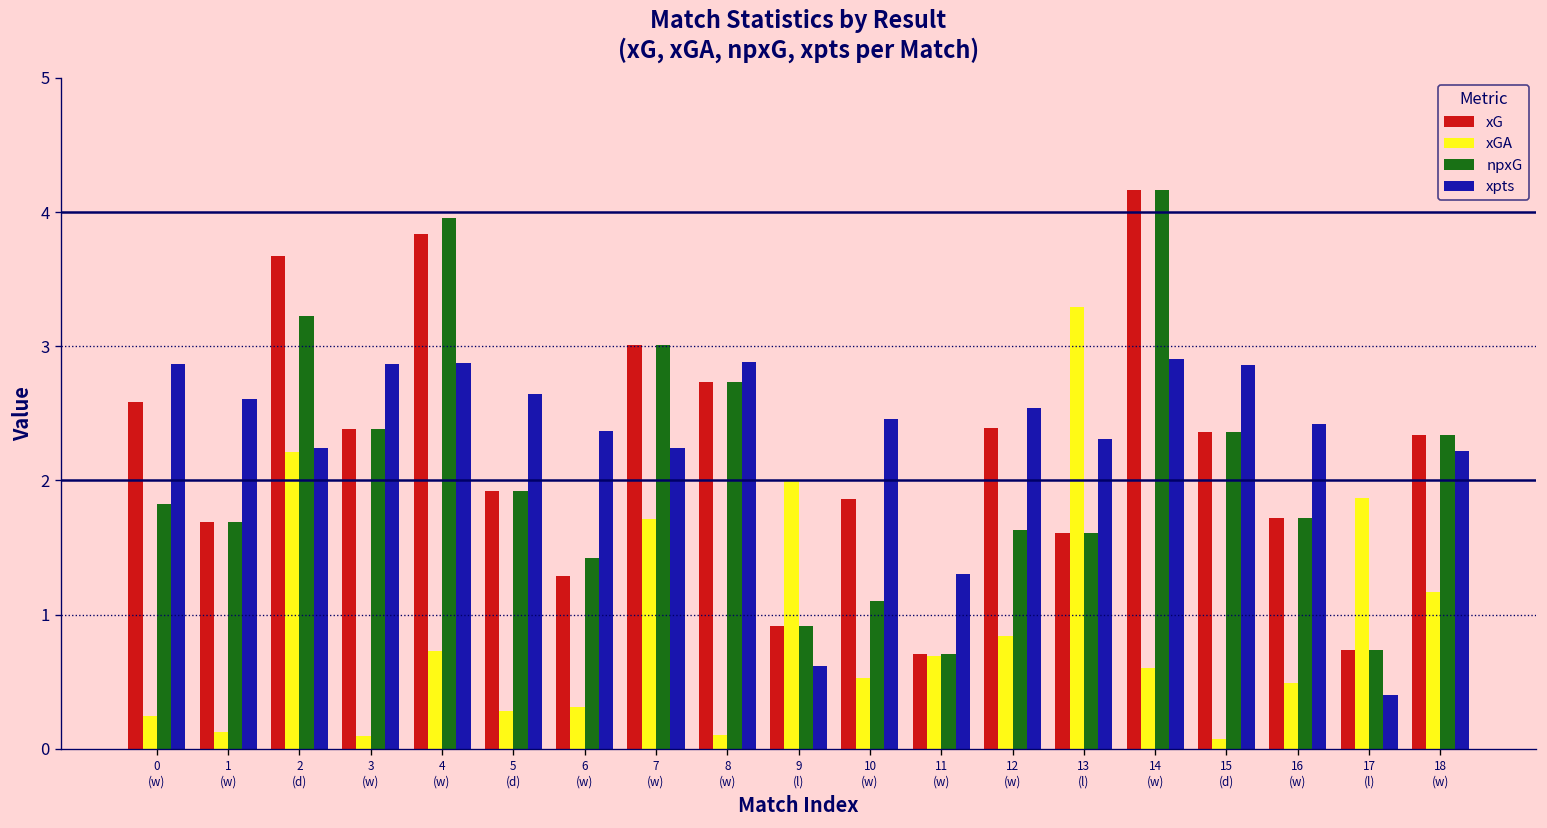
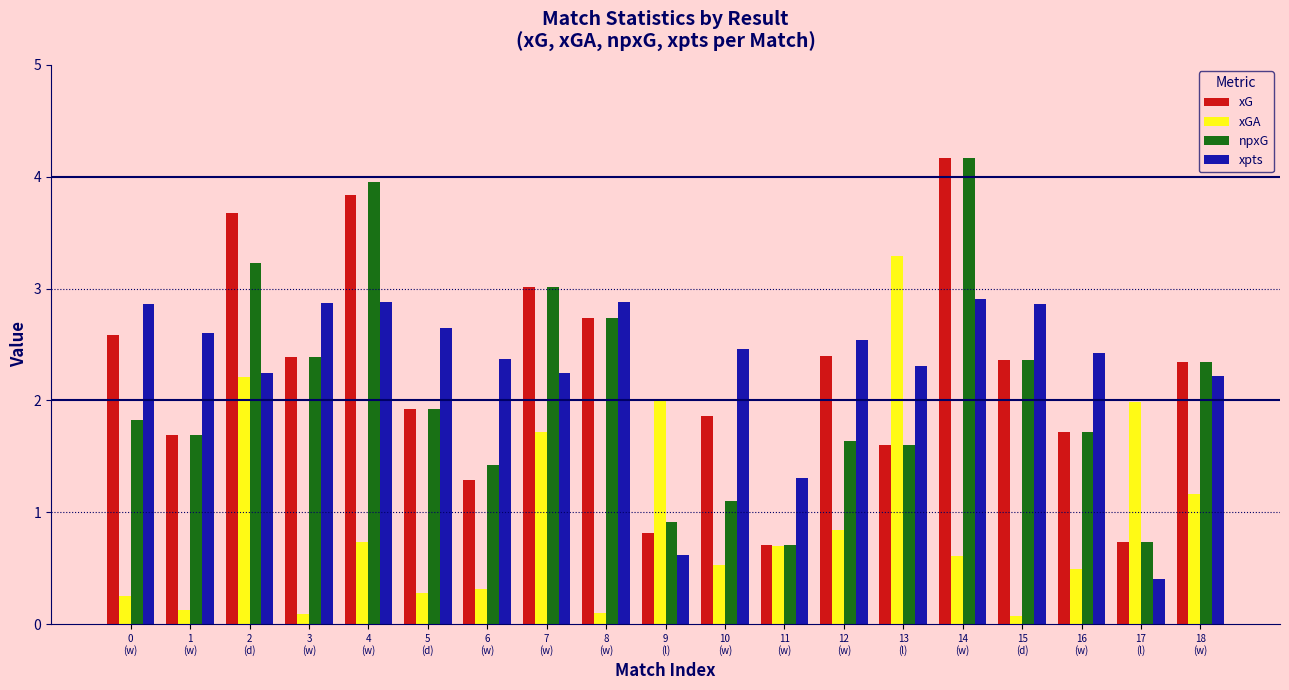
  {
    "xG": {
      "0 (w)": 2.59,
      "1 (w)": 1.69,
      "2 (d)": 3.67,
      "3 (w)": 2.39,
      "4 (w)": 3.84,
      "5 (d)": 1.92,
      "6 (w)": 1.28,
      "7 (w)": 3.01,
      "8 (w)": 2.74,
-     "9 (l)": 0.91,
+     "9 (l)": 0.82,
      "10 (w)": 1.86,
      "11 (w)": 0.70,
      "12 (w)": 2.39,
      "13 (l)": 1.61,
      "14 (w)": 4.16,
      "15 (d)": 2.36,
      "16 (w)": 1.72,
      "17 (l)": 0.74,
      "18 (w)": 2.34
    },
    "xGA": {
      "0 (w)": 0.25,
      "1 (w)": 0.12,
      "2 (d)": 2.21,
      "3 (w)": 0.09,
      "4 (w)": 0.73,
      "5 (d)": 0.28,
      "6 (w)": 0.31,
      "7 (w)": 1.71,
      "8 (w)": 0.10,
      "9 (l)": 2.00,
      "10 (w)": 0.53,
      "11 (w)": 0.69,
      "12 (w)": 0.84,
      "13 (l)": 3.29,
      "14 (w)": 0.60,
      "15 (d)": 0.08,
      "16 (w)": 0.49,
-     "17 (l)": 1.87,
+     "17 (l)": 1.98,
      "18 (w)": 1.16
    },
    "npxG": {
      "0 (w)": 1.83,
      "1 (w)": 1.69,
      "2 (d)": 3.23,
      "3 (w)": 2.39,
      "4 (w)": 3.95,
      "5 (d)": 1.92,
      "6 (w)": 1.42,
      "7 (w)": 3.01,
      "8 (w)": 2.74,
      "9 (l)": 0.91,
      "10 (w)": 1.10,
      "11 (w)": 0.70,
      "12 (w)": 1.63,
      "13 (l)": 1.61,
      "14 (w)": 4.16,
      "15 (d)": 2.36,
      "16 (w)": 1.72,
      "17 (l)": 0.74,
      "18 (w)": 2.34
    },
    "xpts": {
      "0 (w)": 2.86,
      "1 (w)": 2.60,
      "2 (d)": 2.24,
      "3 (w)": 2.87,
      "4 (w)": 2.87,
      "5 (d)": 2.64,
      "6 (w)": 2.37,
      "7 (w)": 2.24,
      "8 (w)": 2.88,
      "9 (l)": 0.62,
      "10 (w)": 2.46,
      "11 (w)": 1.30,
      "12 (w)": 2.54,
      "13 (l)": 2.30,
      "14 (w)": 2.90,
      "15 (d)": 2.86,
      "16 (w)": 2.42,
      "17 (l)": 0.40,
      "18 (w)": 2.22
    }
  }
